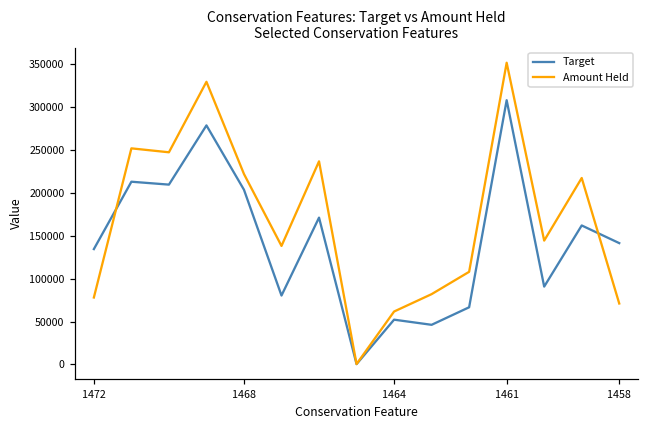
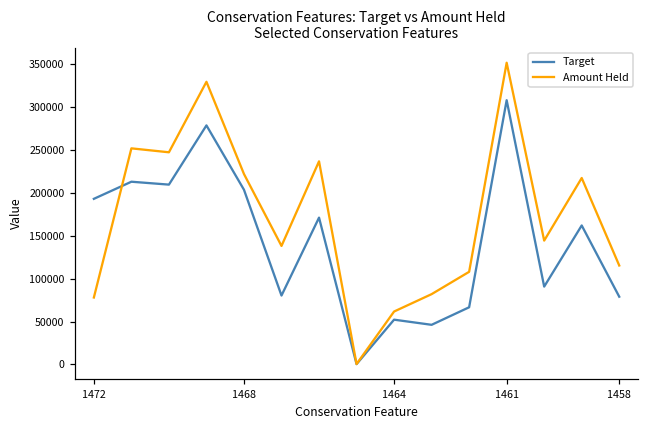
  {
    "Target": {
-     "1472": 130000,
+     "1472": 190000,
      "1468": 200000,
      "1464": 50000,
      "1461": 310000,
-     "1458": 140000
+     "1458": 80000
    },
    "Amount Held": {
      "1472": 80000,
      "1468": 220000,
      "1464": 60000,
      "1461": 350000,
-     "1458": 70000
+     "1458": 120000
    }
  }
